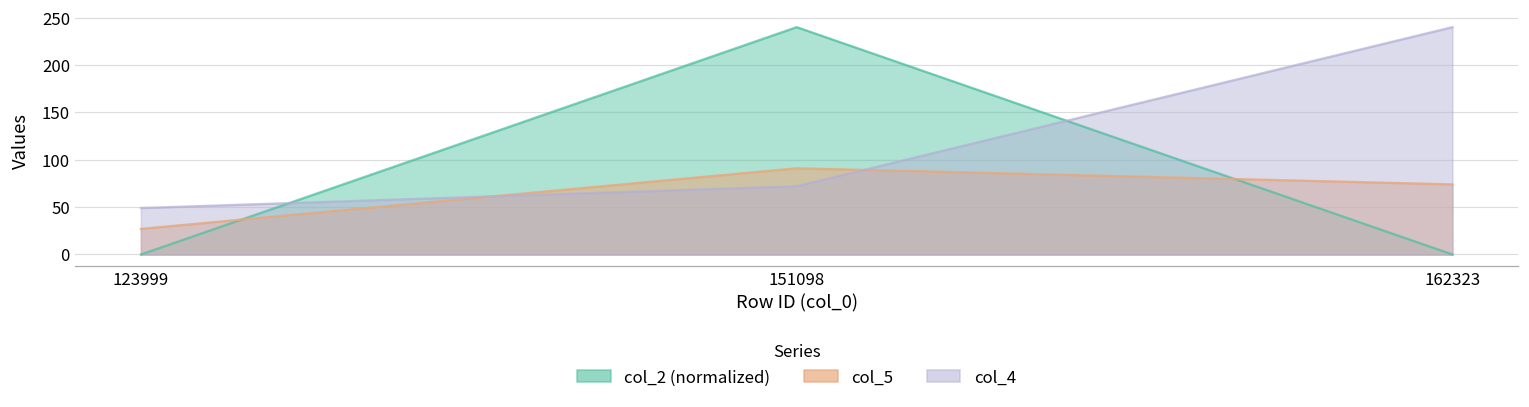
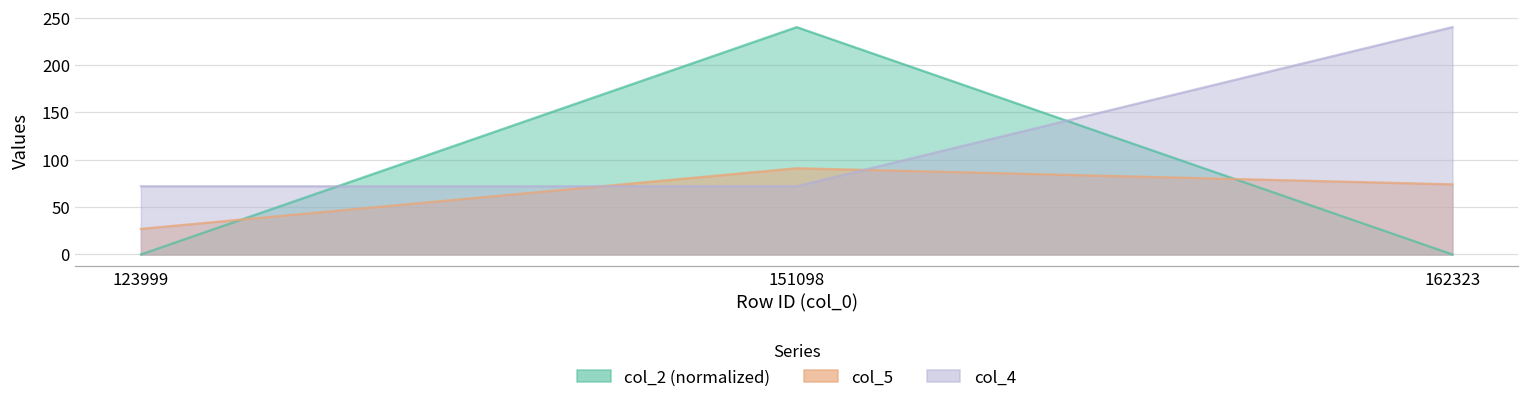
  {
    "col_2 (normalized)": {
      "123999": 0,
      "151098": 240,
      "162323": 0
    },
    "col_5": {
      "123999": 30,
      "151098": 90,
      "162323": 70
    },
    "col_4": {
-     "123999": 50,
+     "123999": 70,
      "151098": 70,
      "162323": 240
    }
  }
